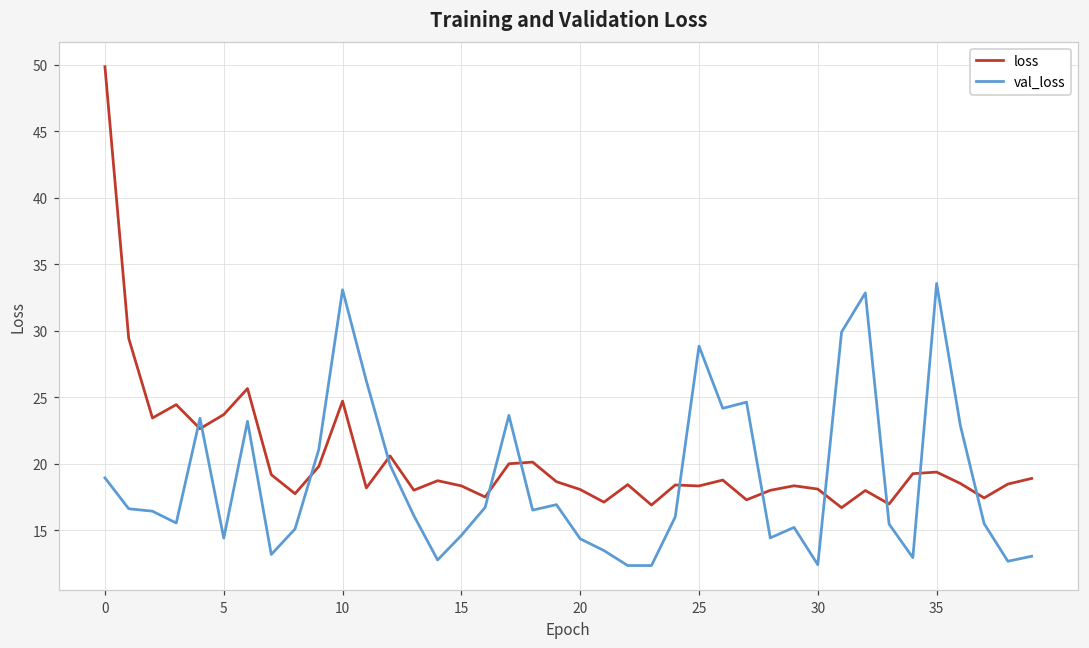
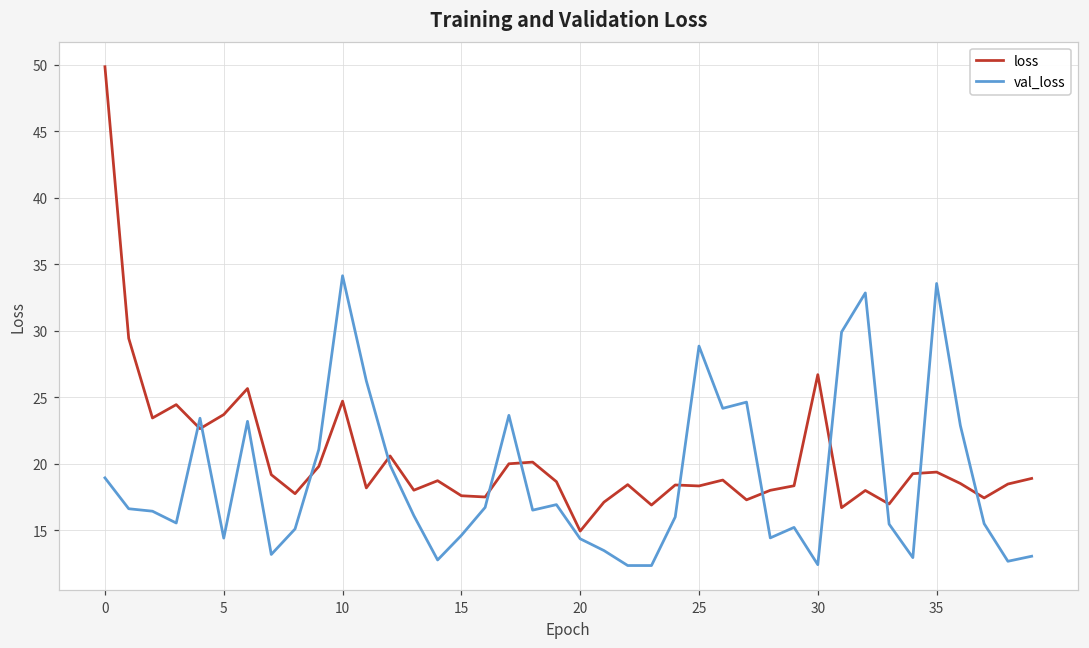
  {
    "loss": {
      "0": 49.9,
      "5": 23.7,
      "10": 24.7,
-     "15": 18.3,
-     "20": 18.1,
+     "15": 17.6,
+     "20": 14.9,
      "25": 18.3,
-     "30": 18.1,
+     "30": 26.7,
      "35": 19.4
    },
    "val_loss": {
      "0": 18.9,
      "5": 14.4,
-     "10": 33.1,
+     "10": 34.1,
      "15": 14.6,
      "20": 14.4,
      "25": 28.9,
      "30": 12.4,
      "35": 33.6
    }
  }
